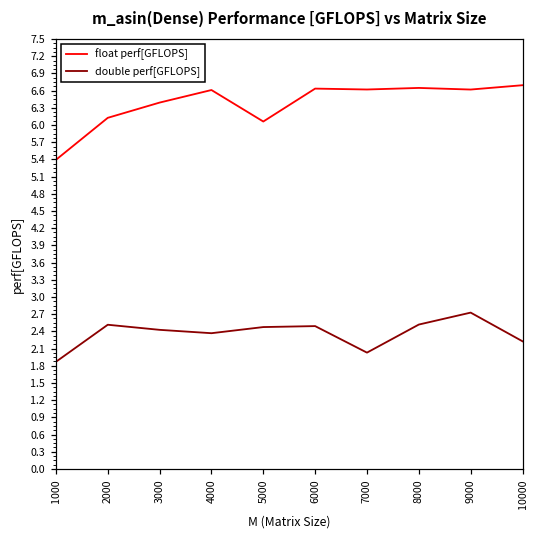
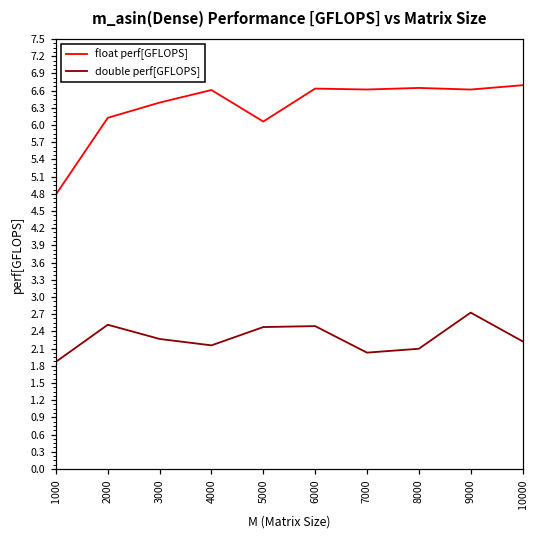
  {
    "float perf[GFLOPS]": {
-     "1000": 5.4,
+     "1000": 4.8,
      "2000": 6.1,
      "3000": 6.4,
      "4000": 6.6,
      "5000": 6.1,
      "6000": 6.6,
      "7000": 6.6,
      "8000": 6.6,
      "9000": 6.6,
      "10000": 6.7
    },
    "double perf[GFLOPS]": {
      "1000": 1.9,
      "2000": 2.5,
-     "3000": 2.4,
-     "4000": 2.4,
+     "3000": 2.3,
+     "4000": 2.2,
      "5000": 2.5,
      "6000": 2.5,
      "7000": 2.0,
-     "8000": 2.5,
+     "8000": 2.1,
      "9000": 2.7,
      "10000": 2.2
    }
  }
